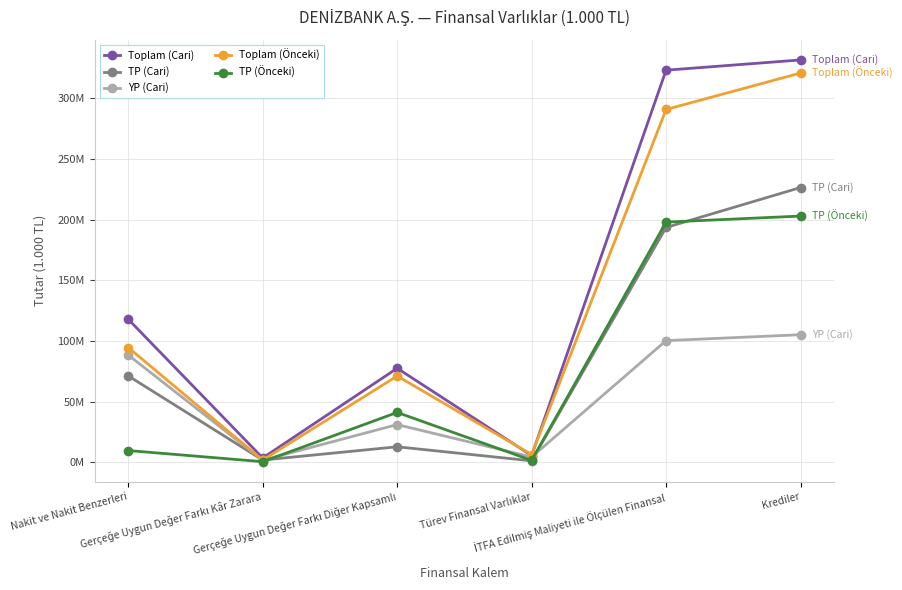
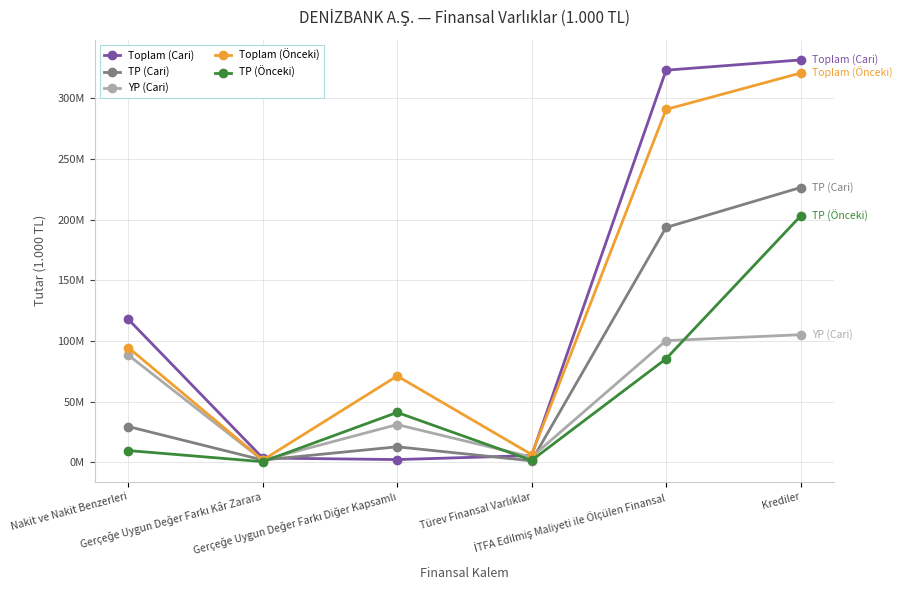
  {
    "Toplam (Cari)": {
      "Nakit ve Nakit Benzerleri": 118000000,
-     "Gerçeğe Uygun Değer Farkı Diğer Kapsamlı": 78000000,
+     "Gerçeğe Uygun Değer Farkı Diğer Kapsamlı": 2000000,
      "İTFA Edilmiş Maliyeti ile Ölçülen Finansal": 323000000,
      "Krediler": 332000000
    },
    "TP (Cari)": {
-     "Nakit ve Nakit Benzerleri": 71000000,
+     "Nakit ve Nakit Benzerleri": 29000000,
      "Gerçeğe Uygun Değer Farkı Diğer Kapsamlı": 13000000,
      "İTFA Edilmiş Maliyeti ile Ölçülen Finansal": 194000000,
      "Krediler": 226000000
    },
    "YP (Cari)": {
      "Nakit ve Nakit Benzerleri": 88000000,
      "Gerçeğe Uygun Değer Farkı Diğer Kapsamlı": 31000000,
      "İTFA Edilmiş Maliyeti ile Ölçülen Finansal": 100000000,
      "Krediler": 105000000
    },
    "Toplam (Önceki)": {
      "Nakit ve Nakit Benzerleri": 95000000,
      "Gerçeğe Uygun Değer Farkı Diğer Kapsamlı": 71000000,
      "İTFA Edilmiş Maliyeti ile Ölçülen Finansal": 291000000,
      "Krediler": 321000000
    },
    "TP (Önceki)": {
      "Nakit ve Nakit Benzerleri": 10000000,
      "Gerçeğe Uygun Değer Farkı Diğer Kapsamlı": 41000000,
-     "İTFA Edilmiş Maliyeti ile Ölçülen Finansal": 198000000,
+     "İTFA Edilmiş Maliyeti ile Ölçülen Finansal": 85000000,
      "Krediler": 203000000
    }
  }
